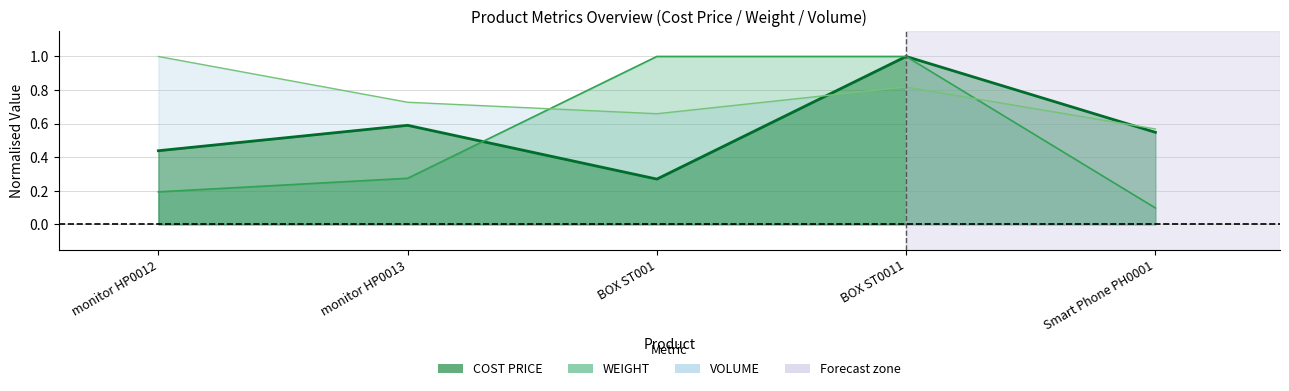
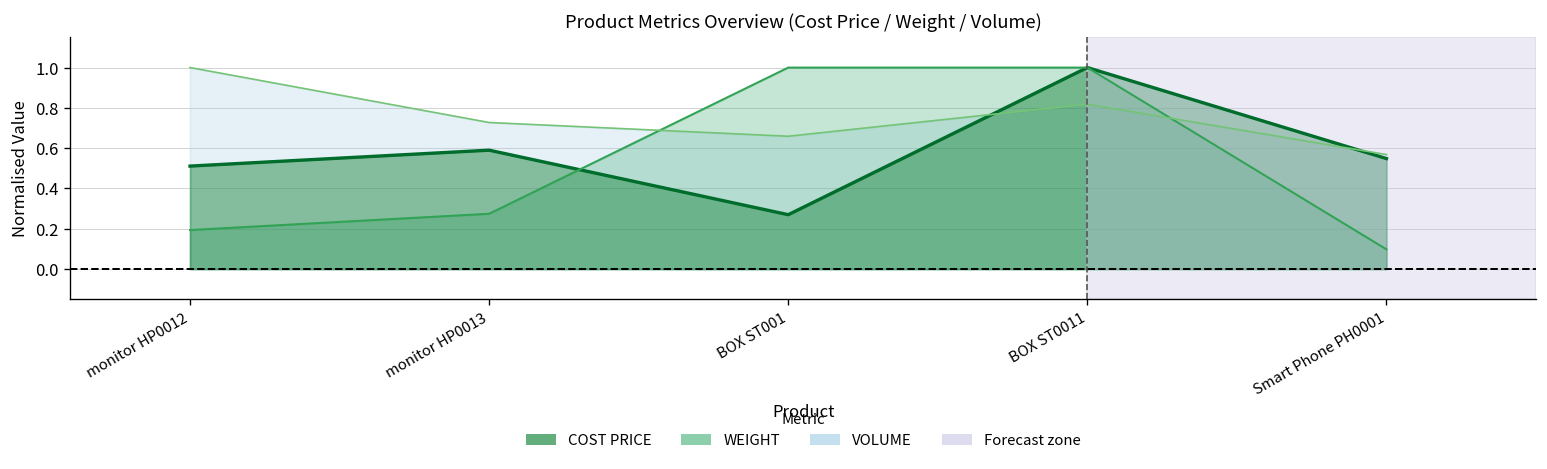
  {
    "VOLUME": {
      "monitor HP0012": 1.00,
      "monitor HP0013": 0.73,
      "BOX ST001": 0.66,
      "BOX ST0011": 0.82,
      "Smart Phone PH0001": 0.57
    },
    "WEIGHT": {
      "monitor HP0012": 0.19,
      "monitor HP0013": 0.27,
      "BOX ST001": 1.00,
      "Smart Phone PH0001": 0.10
    },
    "COST PRICE": {
-     "monitor HP0012": 0.44,
+     "monitor HP0012": 0.51,
      "monitor HP0013": 0.59,
      "BOX ST001": 0.27,
      "Smart Phone PH0001": 0.55
    }
  }
